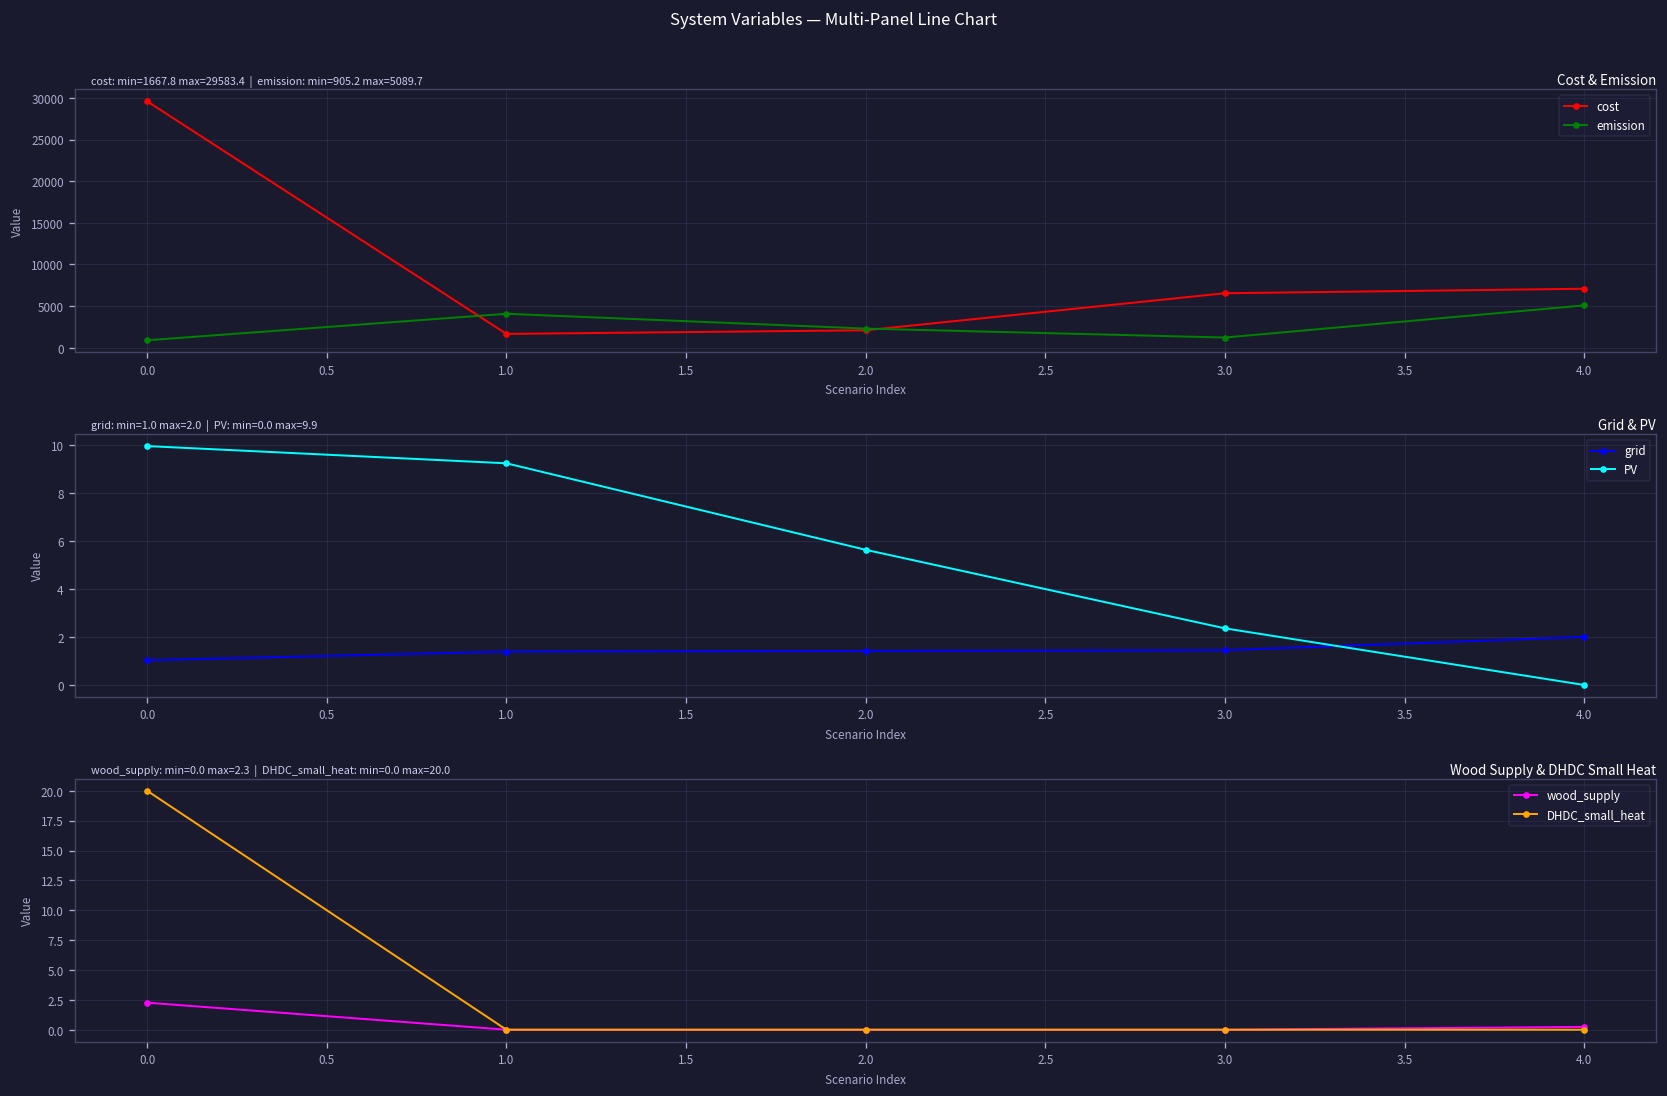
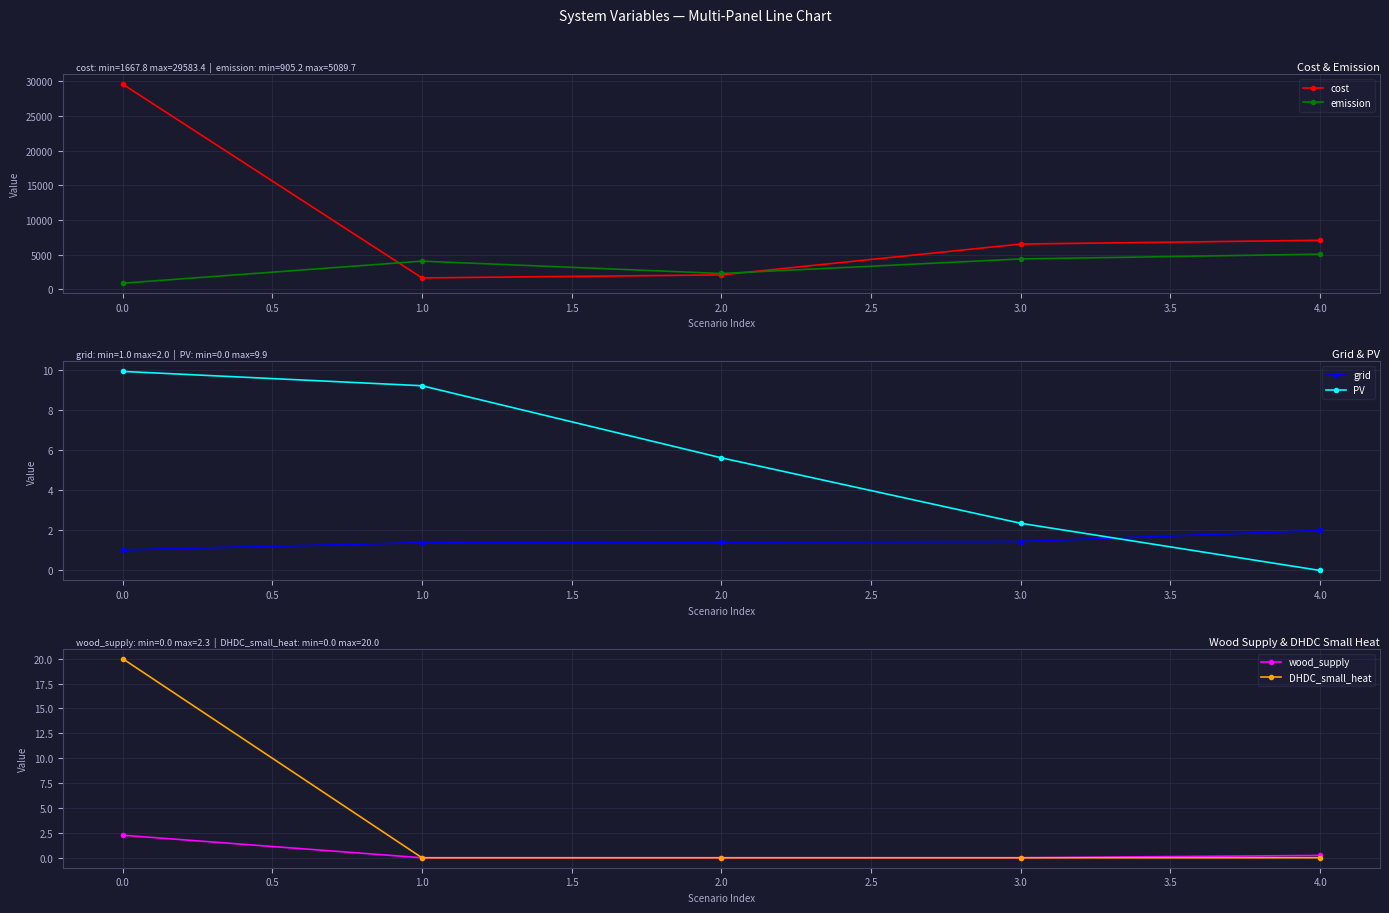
  {
    "Cost & Emission": {
      "cost": {
        "0.0": 29583.4
      },
      "emission": {
        "0.0": 1000,
        "1.0": 4000,
-       "3.0": 1000,
+       "3.0": 4000,
        "4.0": 5000
      }
    },
    "Grid & PV": {
      "grid": {
        "0.0": 1.0,
        "1.0": 1.4,
        "2.0": 1.4,
        "3.0": 1.4,
        "4.0": 2.0
      },
      "PV": {
        "0.0": 9.9
      }
    },
    "Wood Supply & DHDC Small Heat": {
      "wood_supply": {
        "0.0": 2
      },
      "DHDC_small_heat": {
        "0.0": 20.0
      }
    }
  }
